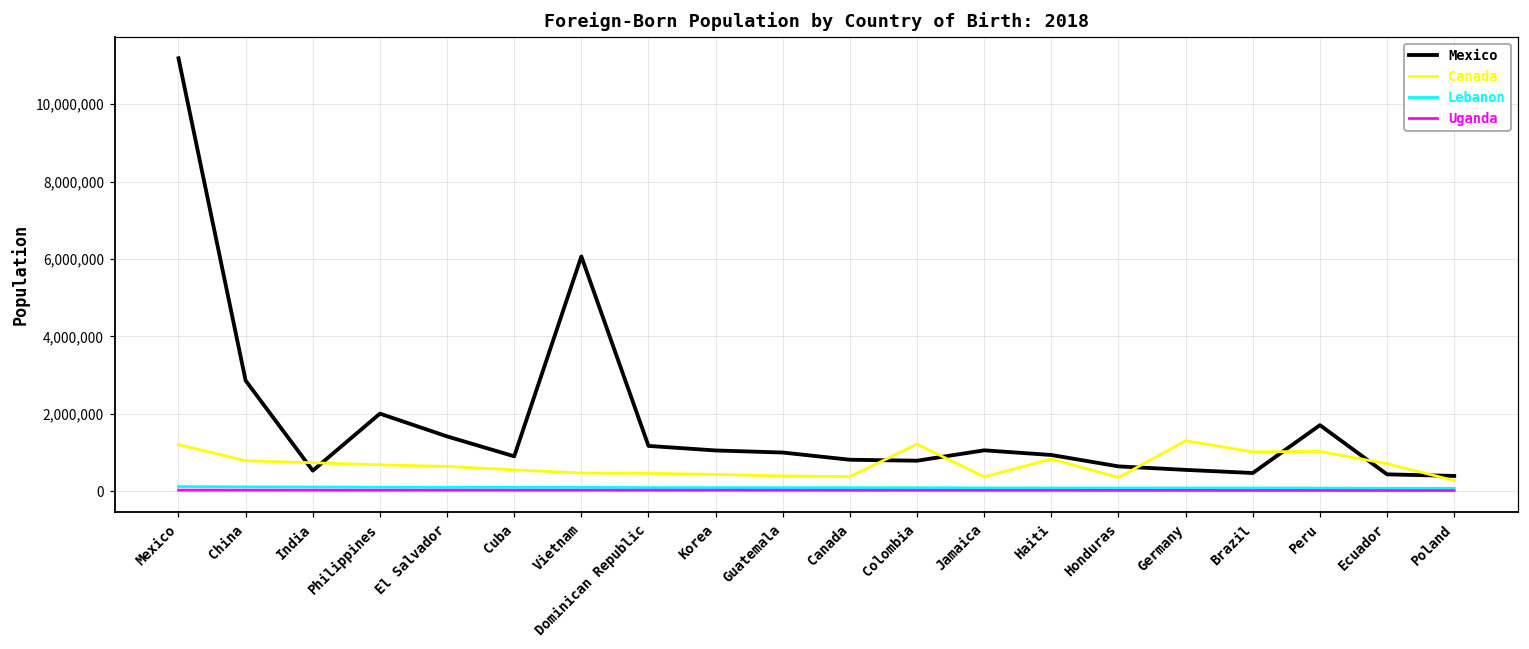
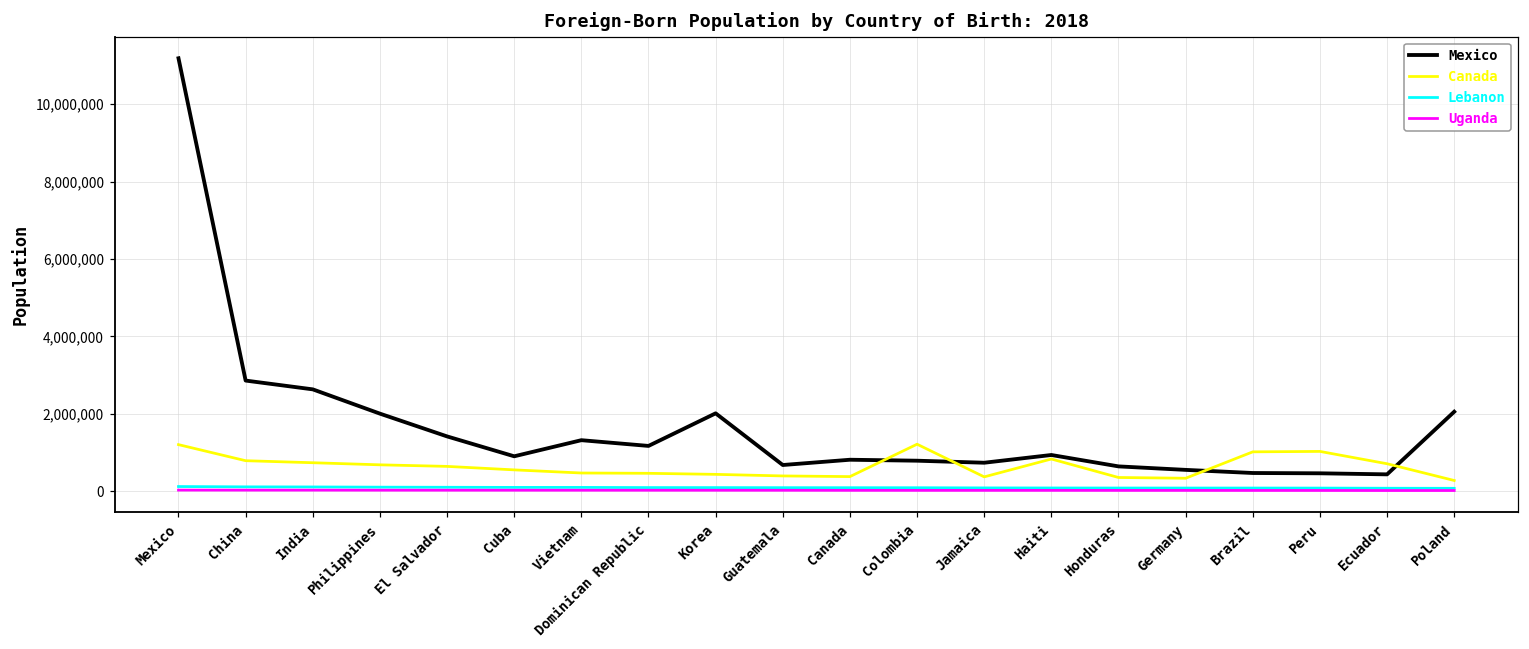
  {
    "Mexico": {
      "Mexico": "11,200,000",
      "China": "2,900,000",
-     "India": "500,000",
+     "India": "2,600,000",
      "Philippines": "2,000,000",
      "El Salvador": "1,400,000",
      "Cuba": "900,000",
-     "Vietnam": "6,100,000",
+     "Vietnam": "1,300,000",
      "Dominican Republic": "1,200,000",
-     "Korea": "1,100,000",
-     "Guatemala": "1,000,000",
+     "Korea": "2,000,000",
+     "Guatemala": "700,000",
      "Canada": "800,000",
      "Colombia": "800,000",
-     "Jamaica": "1,100,000",
+     "Jamaica": "700,000",
      "Haiti": "900,000",
      "Honduras": "600,000",
      "Germany": "600,000",
      "Brazil": "500,000",
-     "Peru": "1,700,000",
+     "Peru": "500,000",
      "Ecuador": "400,000",
-     "Poland": "400,000"
+     "Poland": "2,100,000"
    },
    "Canada": {
      "Mexico": "1,200,000",
      "China": "800,000",
      "India": "700,000",
      "Philippines": "700,000",
      "El Salvador": "600,000",
      "Cuba": "600,000",
      "Vietnam": "500,000",
      "Dominican Republic": "500,000",
      "Korea": "400,000",
      "Guatemala": "400,000",
      "Canada": "400,000",
      "Colombia": "1,200,000",
      "Jamaica": "400,000",
      "Haiti": "800,000",
      "Honduras": "400,000",
-     "Germany": "1,300,000",
+     "Germany": "300,000",
      "Brazil": "1,000,000",
      "Peru": "1,000,000",
      "Ecuador": "700,000",
      "Poland": "300,000"
    },
    "Lebanon": {
      "Mexico": "100,000",
      "China": "100,000",
      "India": "100,000",
      "Philippines": "100,000",
      "El Salvador": "100,000",
      "Vietnam": "100,000"
    },
    "Uganda": {
      "Mexico": "0",
      "China": "0",
      "India": "0",
      "Philippines": "0",
      "El Salvador": "0",
      "Vietnam": "0"
    }
  }
